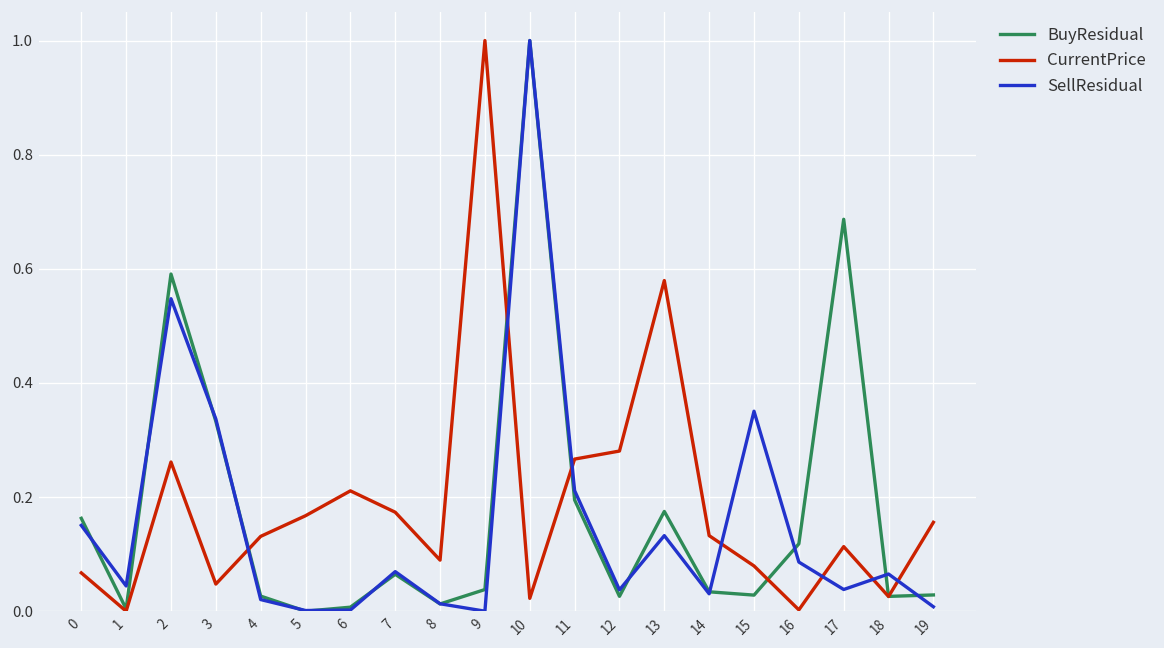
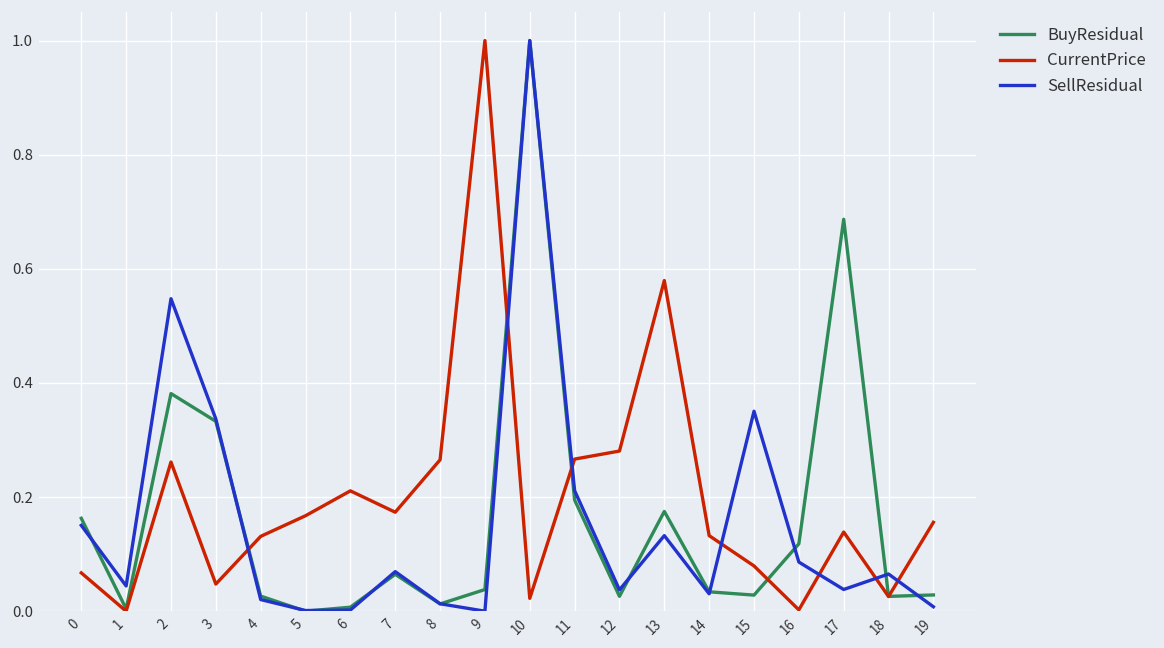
  {
    "BuyResidual": {
      "0": 0.16,
-     "2": 0.59,
+     "2": 0.38,
      "4": 0.03,
      "9": 0.04,
      "11": 0.19,
      "12": 0.03,
      "13": 0.17,
      "15": 0.03,
      "16": 0.12,
      "17": 0.69,
      "19": 0.03
    },
    "CurrentPrice": {
      "0": 0.07,
      "2": 0.26,
      "3": 0.05,
      "4": 0.13,
      "5": 0.17,
      "6": 0.21,
      "7": 0.17,
-     "8": 0.09,
+     "8": 0.27,
      "9": 1.00,
      "10": 0.02,
      "11": 0.27,
      "12": 0.28,
      "13": 0.58,
      "14": 0.13,
      "15": 0.08,
      "16": 0.00,
-     "17": 0.11,
+     "17": 0.14,
      "19": 0.16
    },
    "SellResidual": {
      "0": 0.15,
      "1": 0.04,
      "2": 0.55,
      "4": 0.02,
      "9": 0.00,
      "11": 0.21,
      "12": 0.04,
      "13": 0.13,
      "15": 0.35,
      "16": 0.09,
      "17": 0.04,
      "18": 0.07,
      "19": 0.01
    }
  }
